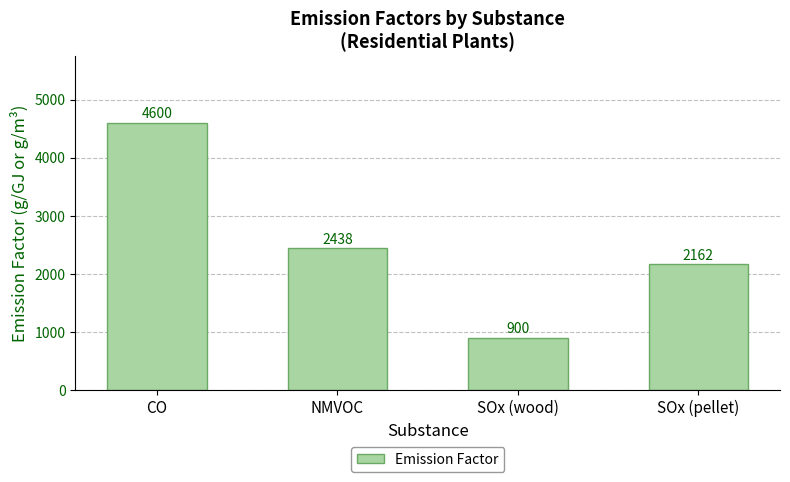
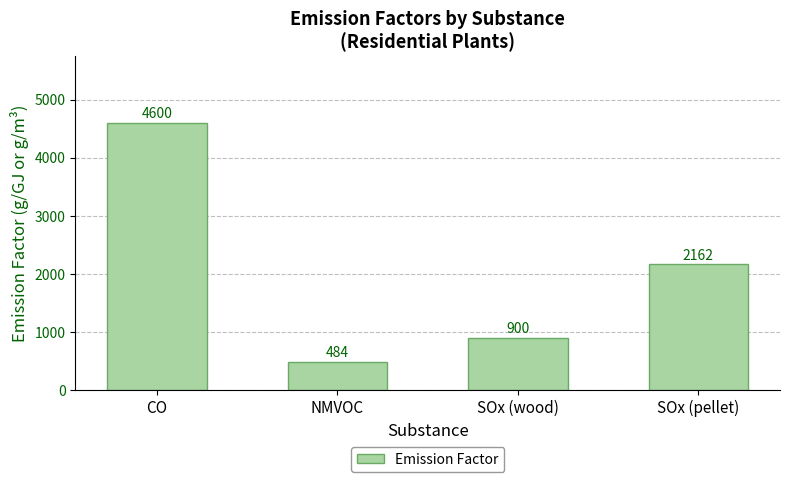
  {
    "CO": 4600,
-   "NMVOC": 2438,
+   "NMVOC": 484,
    "SOx (wood)": 900,
    "SOx (pellet)": 2162
  }
